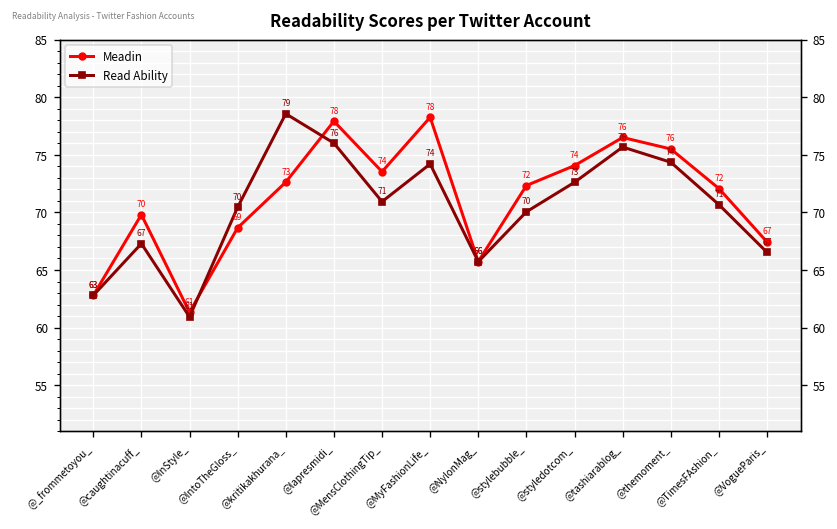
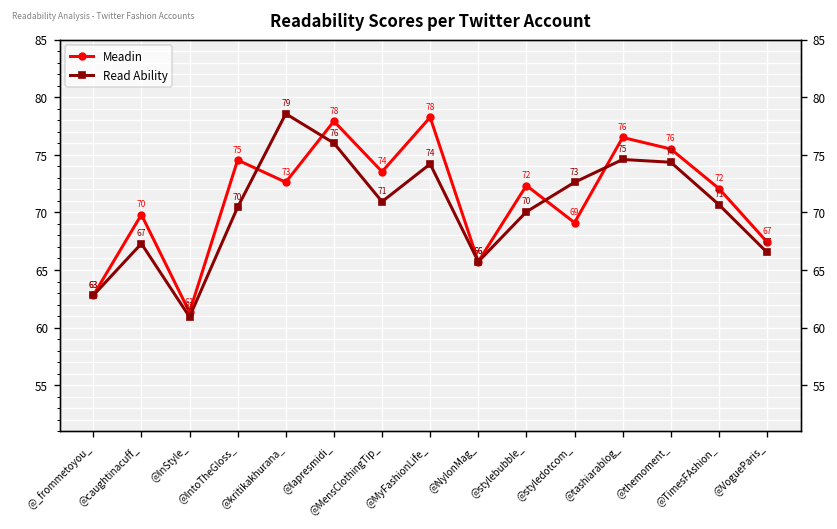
  {
    "Meadin": {
      "@caughtinacuff_": 70,
-     "@IntoTheGloss_": 69,
+     "@IntoTheGloss_": 75,
      "@kritikakhurana_": 73,
      "@lapresmidi_": 78,
      "@MensClothingTip_": 74,
      "@MyFashionLife_": 78,
      "@stylebubble_": 72,
-     "@styledotcom_": 74,
+     "@styledotcom_": 69,
      "@tashiarablog_": 76,
      "@themoment_": 76,
      "@TimesFAshion_": 72,
      "@VogueParis_": 67
    },
    "Read Ability": {
      "@caughtinacuff_": 67,
      "@IntoTheGloss_": 70,
      "@kritikakhurana_": 79,
      "@lapresmidi_": 76,
      "@MensClothingTip_": 71,
      "@MyFashionLife_": 74,
      "@stylebubble_": 70,
      "@styledotcom_": 73,
-     "@tashiarablog_": 76
+     "@tashiarablog_": 75
    }
  }
